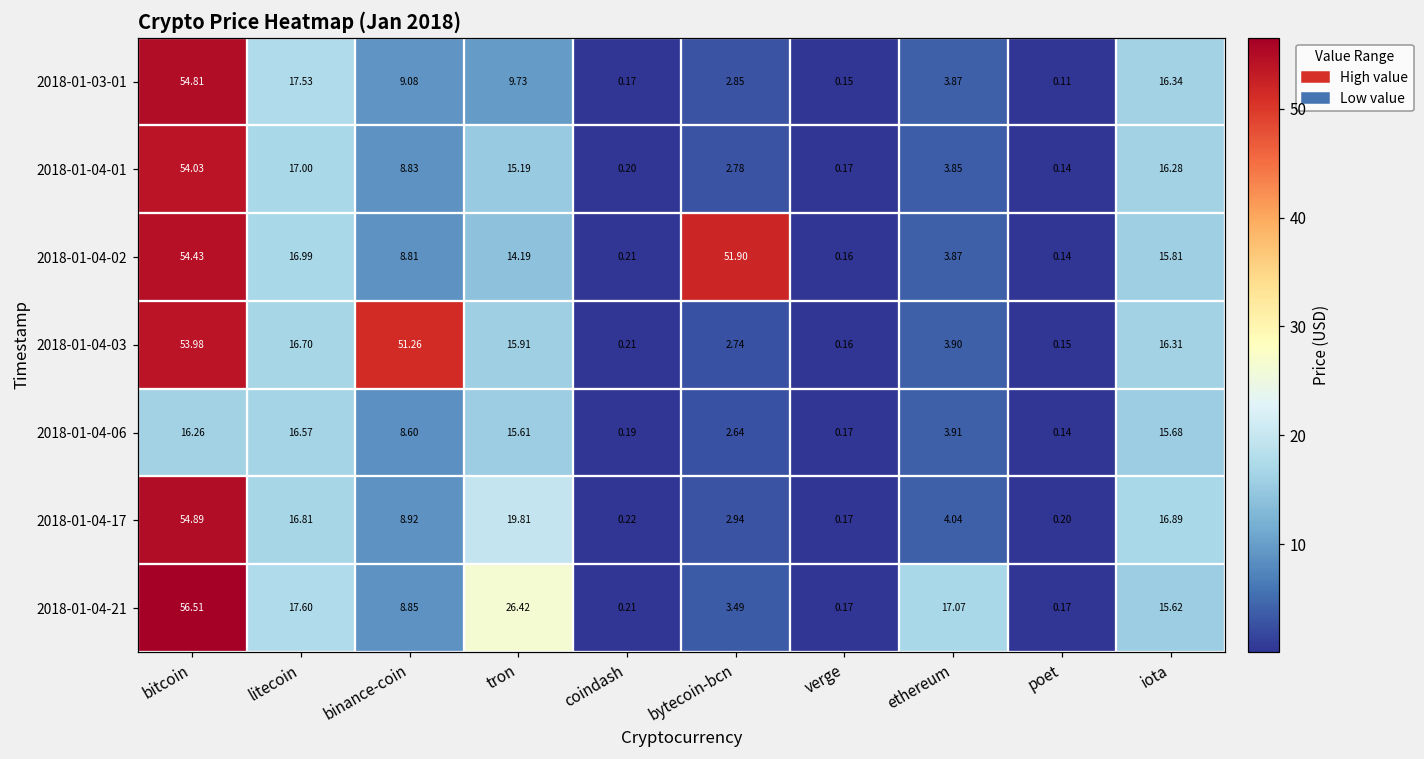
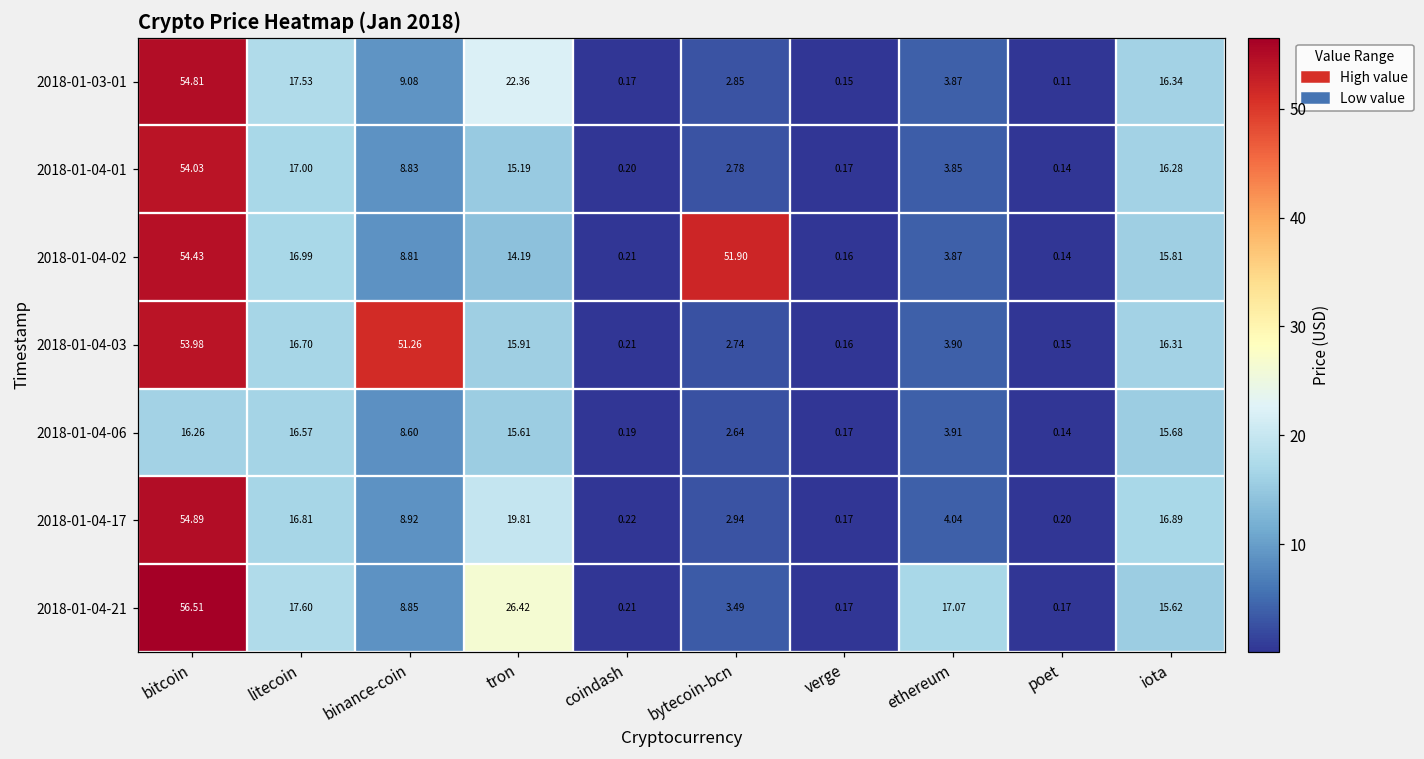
  {
    "2018-01-03-01": {
      "bitcoin": 54.81,
      "litecoin": 17.53,
      "binance-coin": 9.08,
-     "tron": 9.73,
+     "tron": 22.36,
      "coindash": 0.17,
      "bytecoin-bcn": 2.85,
      "verge": 0.15,
      "ethereum": 3.87,
      "poet": 0.11,
      "iota": 16.34
    },
    "2018-01-04-01": {
      "bitcoin": 54.03,
      "litecoin": 17.00,
      "binance-coin": 8.83,
      "tron": 15.19,
      "coindash": 0.20,
      "bytecoin-bcn": 2.78,
      "verge": 0.17,
      "ethereum": 3.85,
      "poet": 0.14,
      "iota": 16.28
    },
    "2018-01-04-02": {
      "bitcoin": 54.43,
      "litecoin": 16.99,
      "binance-coin": 8.81,
      "tron": 14.19,
      "coindash": 0.21,
      "bytecoin-bcn": 51.90,
      "verge": 0.16,
      "ethereum": 3.87,
      "poet": 0.14,
      "iota": 15.81
    },
    "2018-01-04-03": {
      "bitcoin": 53.98,
      "litecoin": 16.70,
      "binance-coin": 51.26,
      "tron": 15.91,
      "coindash": 0.21,
      "bytecoin-bcn": 2.74,
      "verge": 0.16,
      "ethereum": 3.90,
      "poet": 0.15,
      "iota": 16.31
    },
    "2018-01-04-06": {
      "bitcoin": 16.26,
      "litecoin": 16.57,
      "binance-coin": 8.60,
      "tron": 15.61,
      "coindash": 0.19,
      "bytecoin-bcn": 2.64,
      "verge": 0.17,
      "ethereum": 3.91,
      "poet": 0.14,
      "iota": 15.68
    },
    "2018-01-04-17": {
      "bitcoin": 54.89,
      "litecoin": 16.81,
      "binance-coin": 8.92,
      "tron": 19.81,
      "coindash": 0.22,
      "bytecoin-bcn": 2.94,
      "verge": 0.17,
      "ethereum": 4.04,
      "poet": 0.20,
      "iota": 16.89
    },
    "2018-01-04-21": {
      "bitcoin": 56.51,
      "litecoin": 17.60,
      "binance-coin": 8.85,
      "tron": 26.42,
      "coindash": 0.21,
      "bytecoin-bcn": 3.49,
      "verge": 0.17,
      "ethereum": 17.07,
      "poet": 0.17,
      "iota": 15.62
    }
  }
